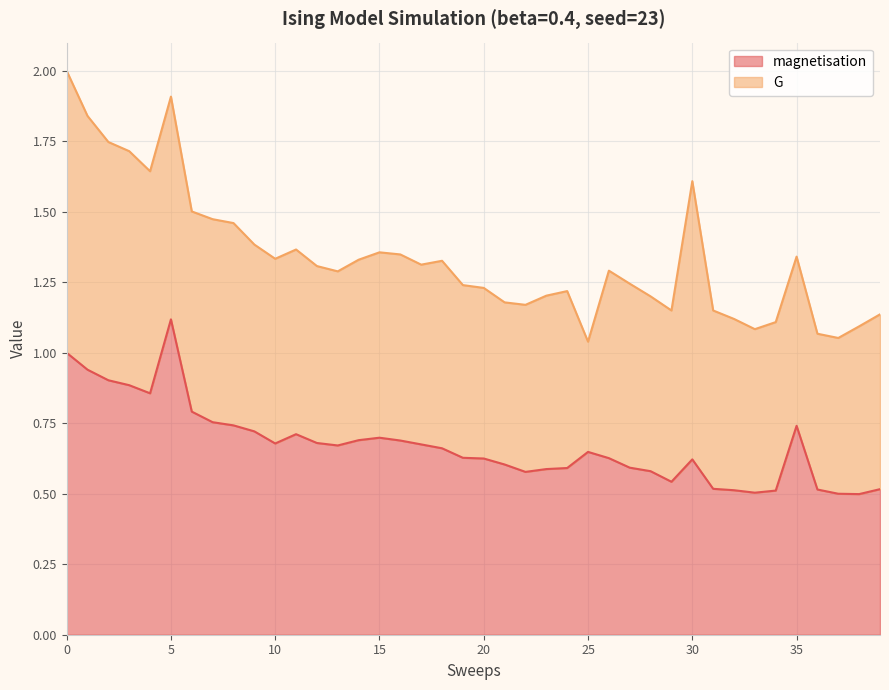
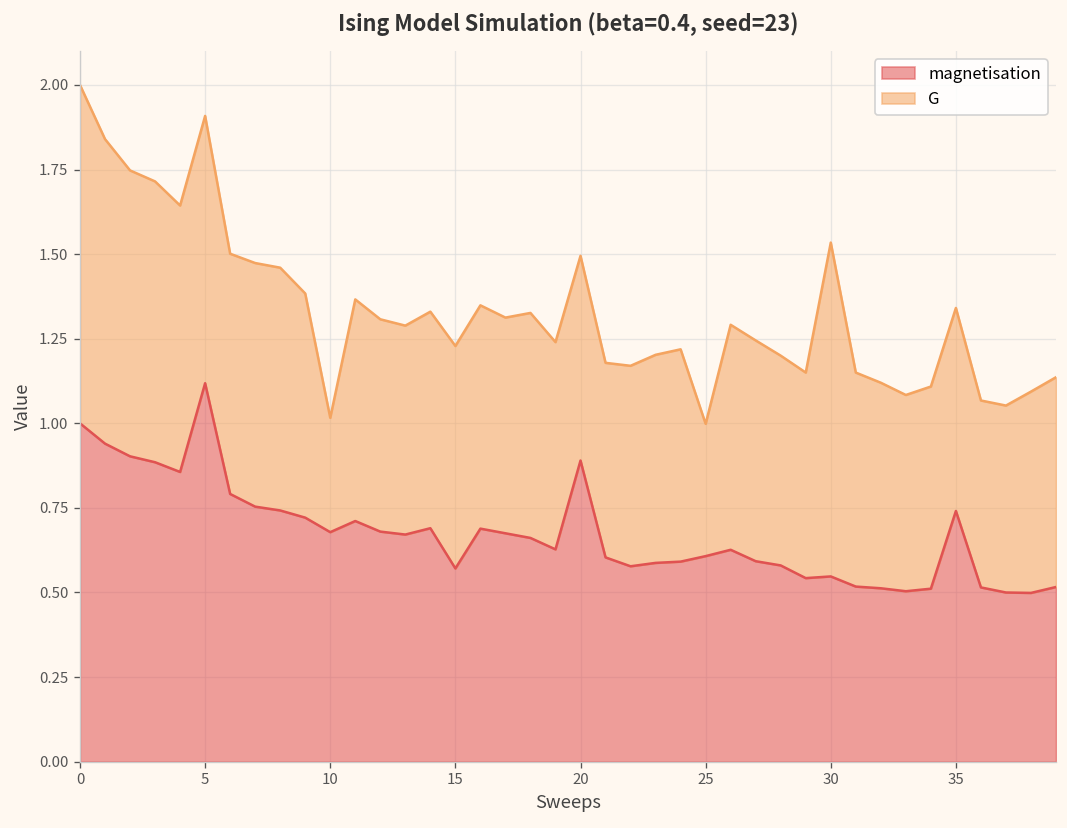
  {
    "magnetisation": {
      "0": 1.00,
      "5": 1.12,
      "10": 0.68,
-     "15": 0.70,
-     "20": 0.63,
-     "25": 0.65,
-     "30": 0.62,
+     "15": 0.57,
+     "20": 0.89,
+     "25": 0.61,
+     "30": 0.55,
      "35": 0.74
    },
    "G": {
      "0": 1.00,
      "5": 0.79,
-     "10": 0.66,
+     "10": 0.34,
      "15": 0.66,
      "20": 0.61,
      "25": 0.39,
      "30": 0.99,
      "35": 0.60
    }
  }
